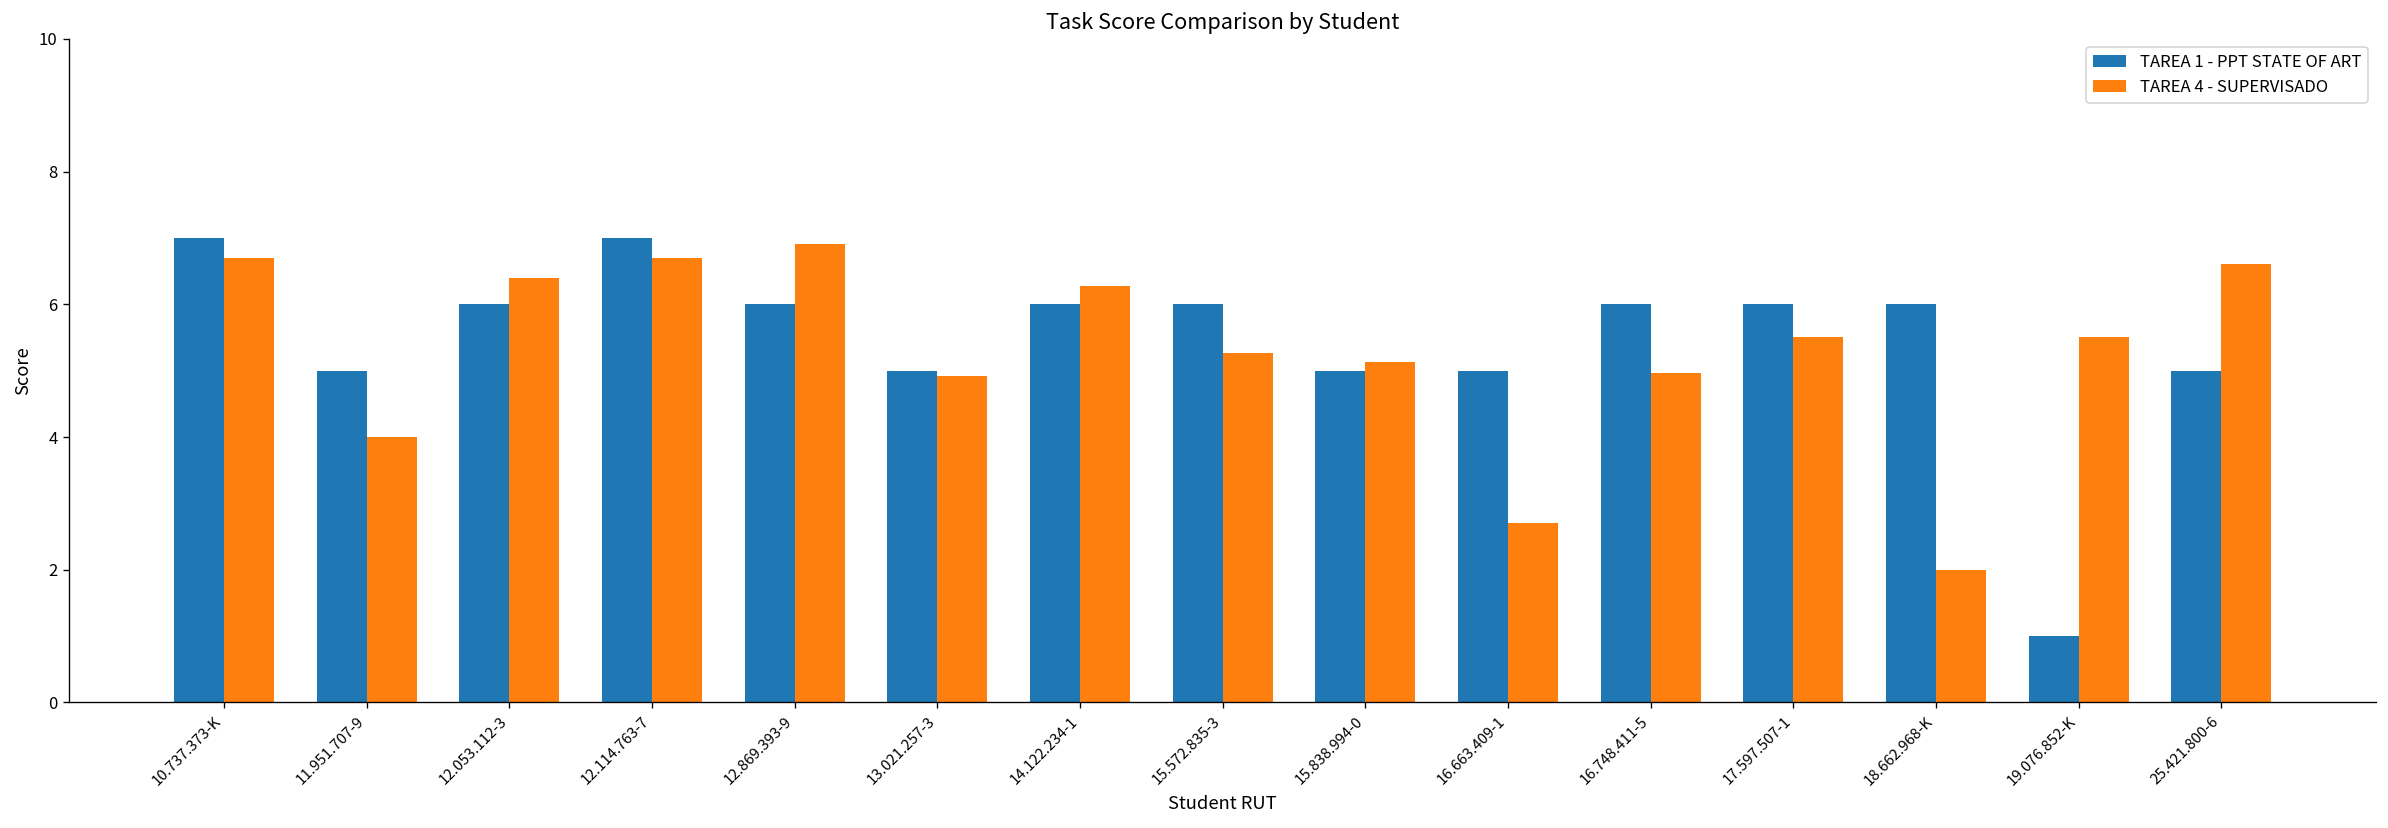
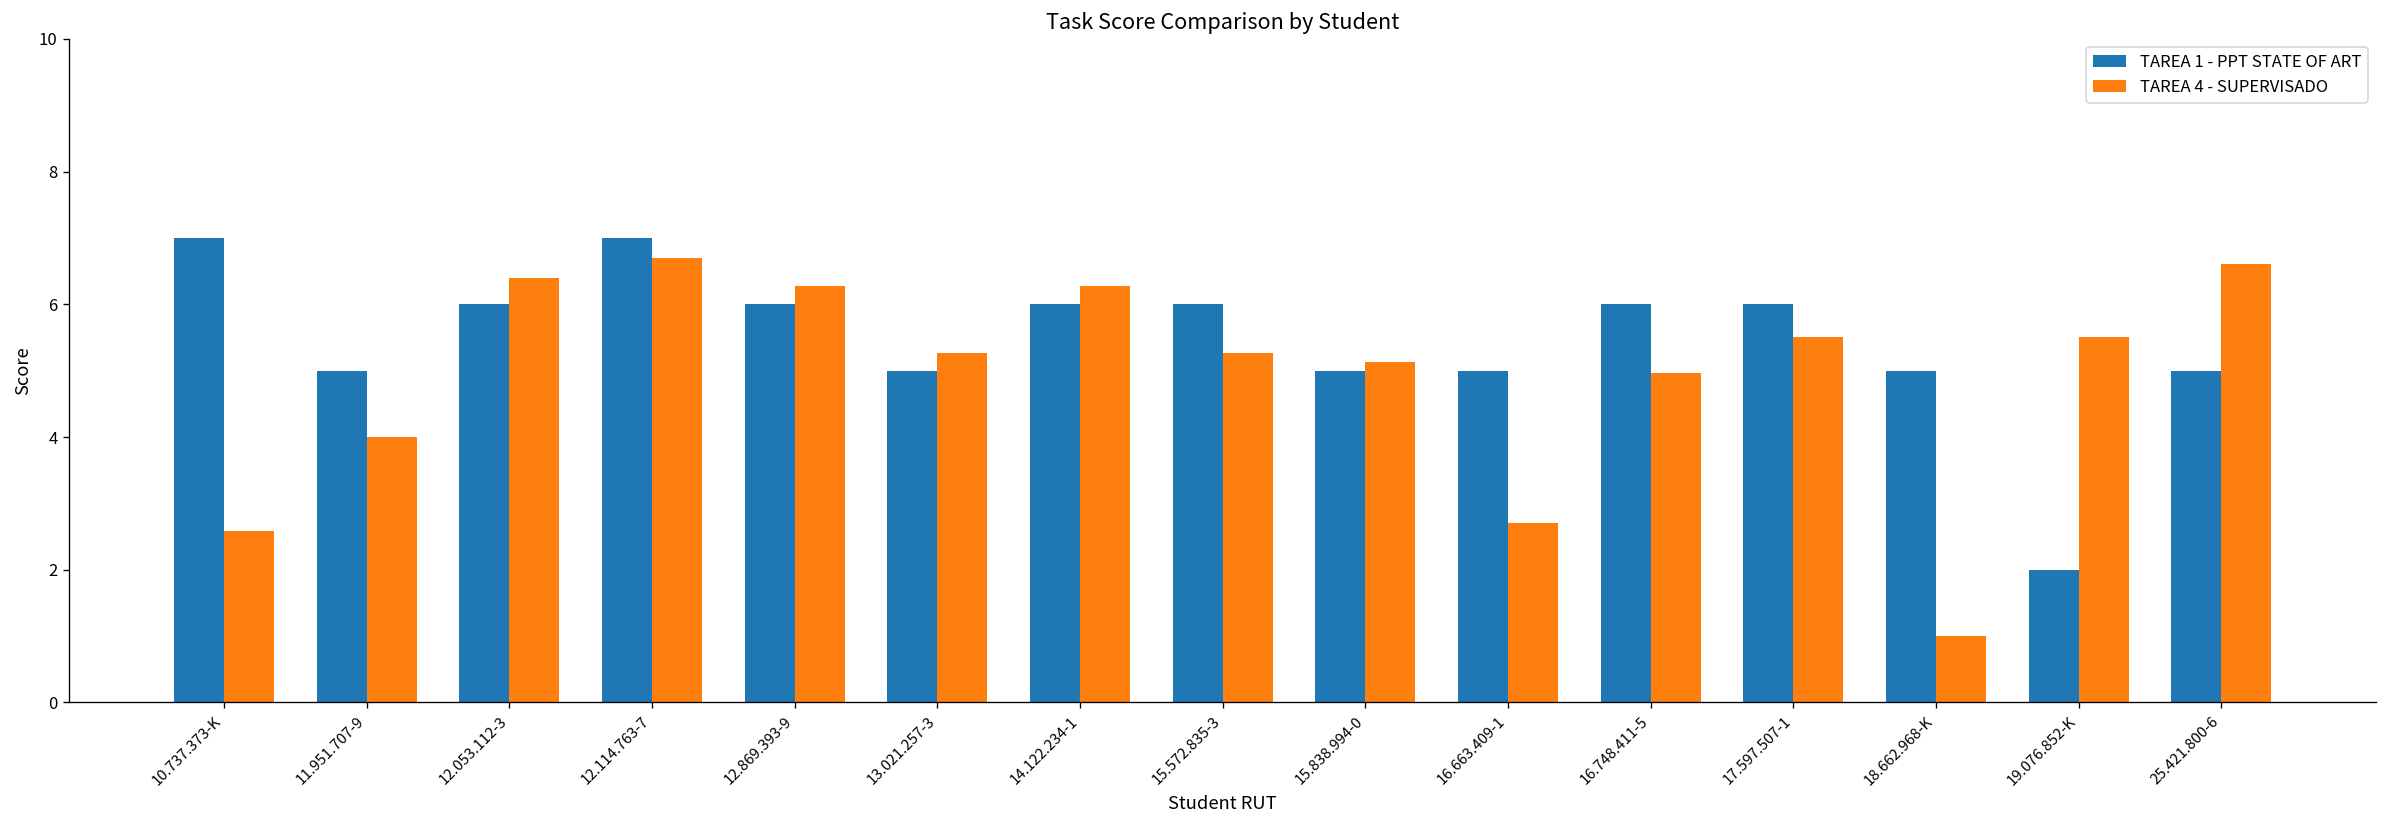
  {
    "TAREA 1 - PPT STATE OF ART": {
      "10.737.373-K": 7,
      "11.951.707-9": 5,
      "12.053.112-3": 6,
      "12.114.763-7": 7,
      "12.869.393-9": 6,
      "13.021.257-3": 5,
      "14.122.234-1": 6,
      "15.572.835-3": 6,
      "15.838.994-0": 5,
      "16.663.409-1": 5,
      "16.748.411-5": 6,
      "17.597.507-1": 6,
-     "18.662.968-K": 6,
-     "19.076.852-K": 1,
+     "18.662.968-K": 5,
+     "19.076.852-K": 2,
      "25.421.800-6": 5
    },
    "TAREA 4 - SUPERVISADO": {
-     "10.737.373-K": 6.7,
+     "10.737.373-K": 2.6,
      "11.951.707-9": 4.0,
      "12.053.112-3": 6.4,
      "12.114.763-7": 6.7,
-     "12.869.393-9": 6.9,
-     "13.021.257-3": 4.9,
+     "12.869.393-9": 6.3,
+     "13.021.257-3": 5.3,
      "14.122.234-1": 6.3,
      "15.572.835-3": 5.3,
      "15.838.994-0": 5.1,
      "16.663.409-1": 2.7,
      "16.748.411-5": 5.0,
      "17.597.507-1": 5.5,
-     "18.662.968-K": 2,
+     "18.662.968-K": 1,
      "19.076.852-K": 5.5,
      "25.421.800-6": 6.6
    }
  }
